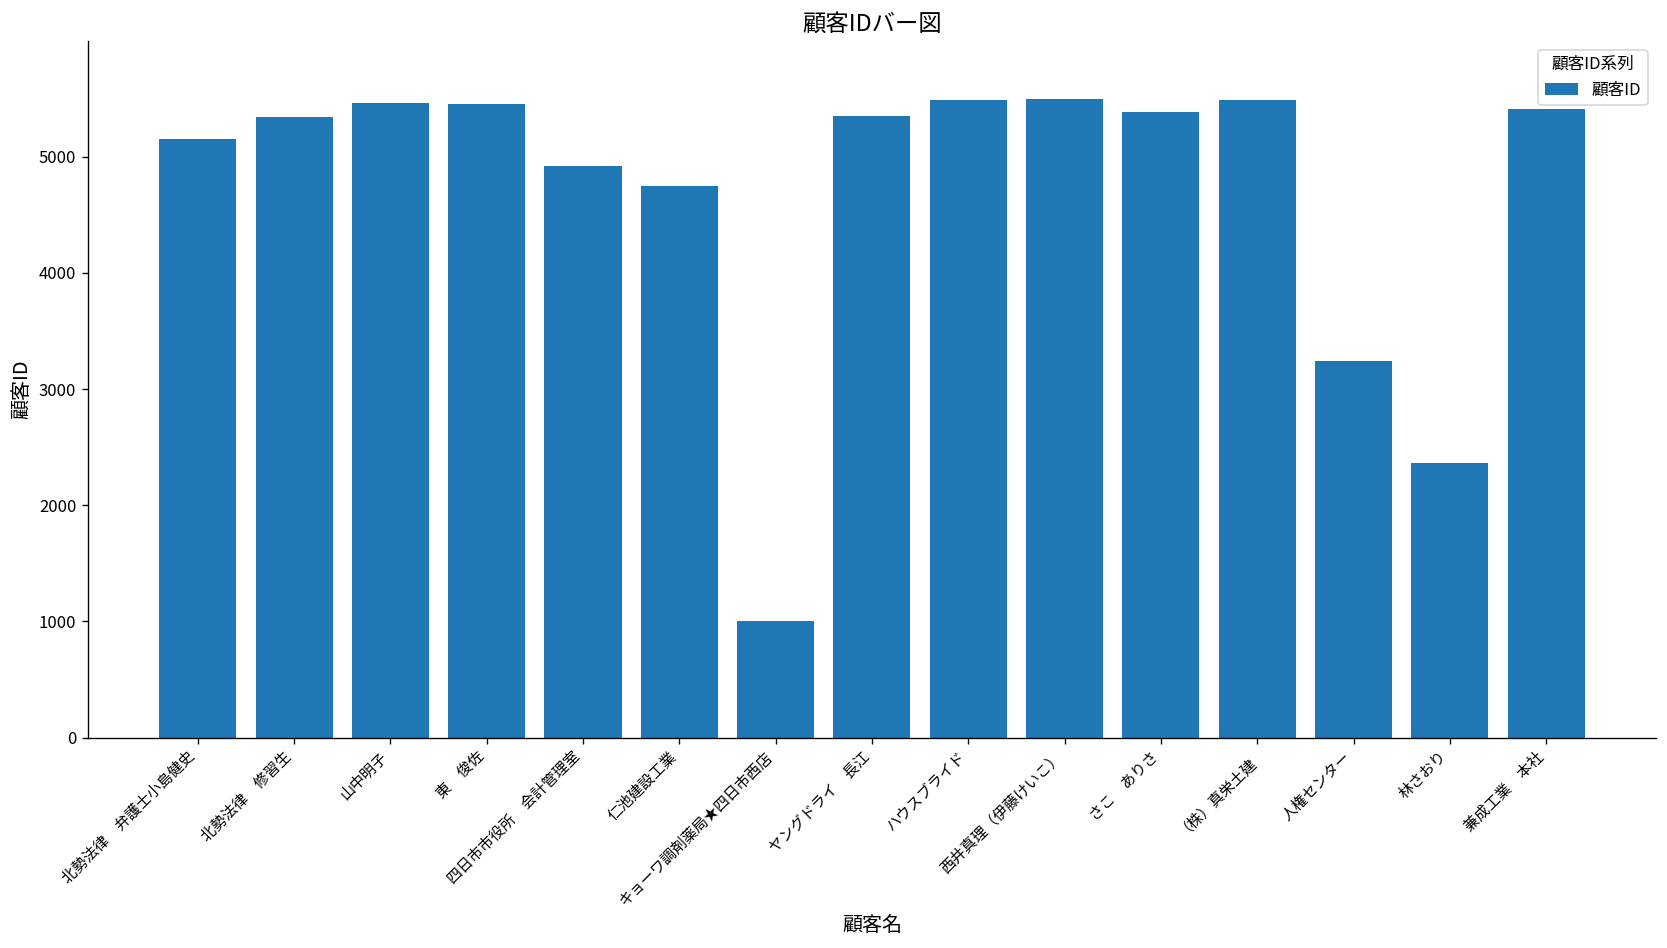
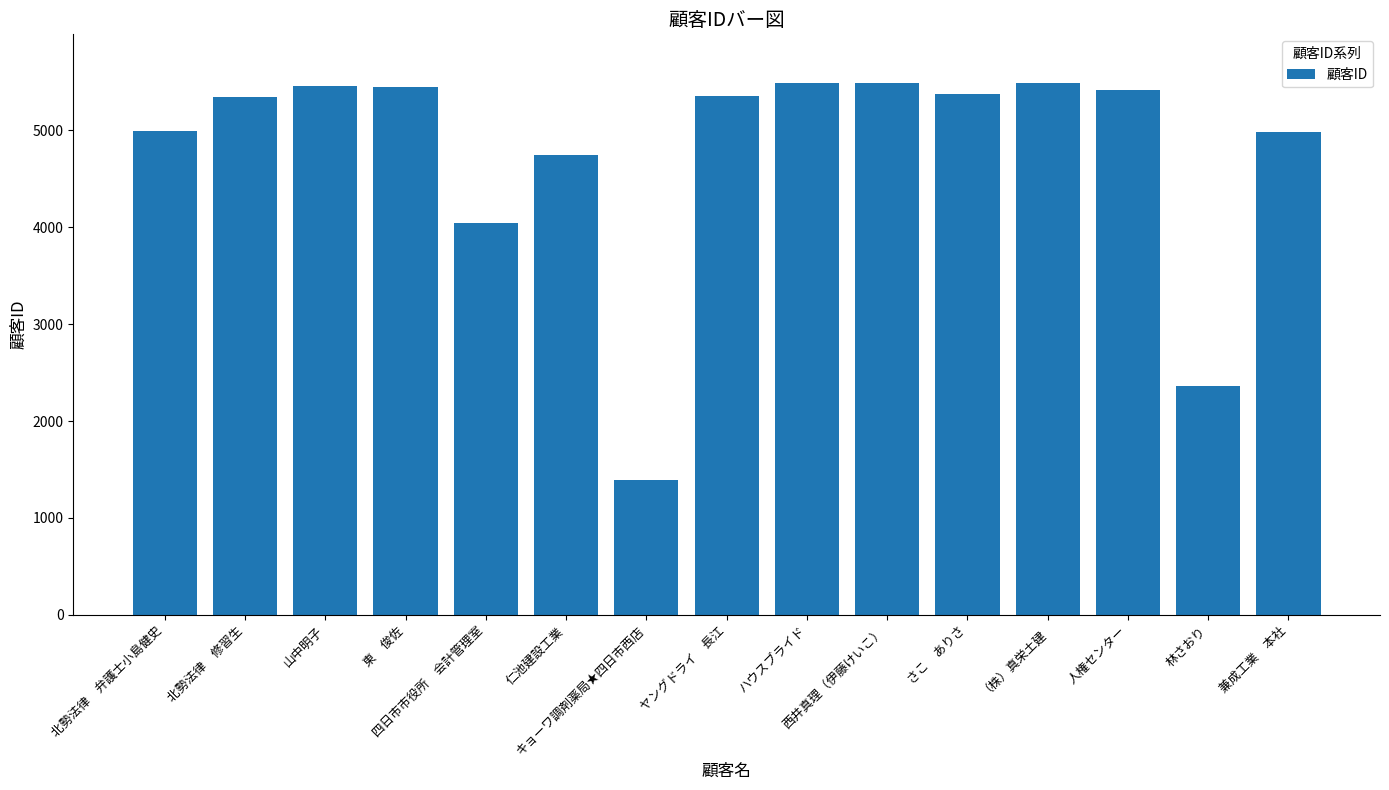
  {
-   "北勢法律 弁護士小島健史": 5200,
+   "北勢法律 弁護士小島健史": 5000,
    "北勢法律 修習生": 5300,
    "山中明子": 5500,
    "東 俊佐": 5400,
-   "四日市市役所 会計管理室": 4900,
+   "四日市市役所 会計管理室": 4000,
    "仁池建設工業": 4700,
-   "キョーワ調剤薬局★四日市西店": 1000,
+   "キョーワ調剤薬局★四日市西店": 1400,
    "ヤングドライ 長江": 5400,
    "ハウスブライド": 5500,
    "西井真理（伊藤けいこ）": 5500,
    "さこ ありさ": 5400,
    "（株）真栄土建": 5500,
-   "人権センター": 3200,
+   "人権センター": 5400,
    "林さおり": 2400,
-   "兼成工業 本社": 5400
+   "兼成工業 本社": 5000
  }
